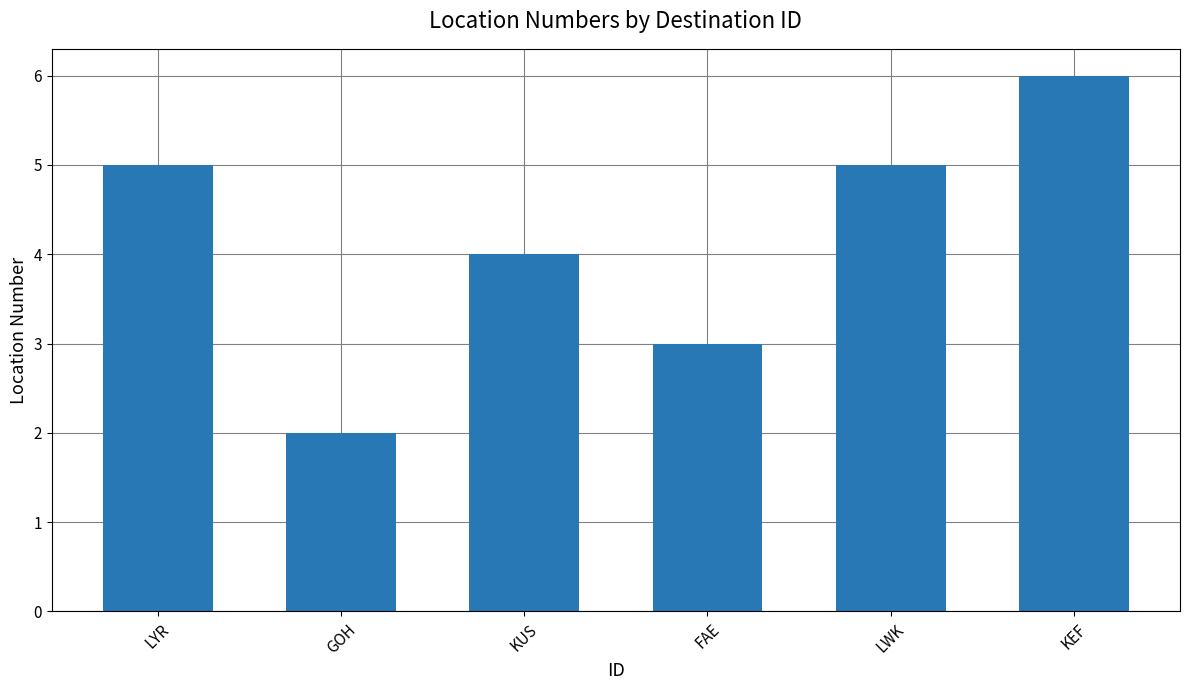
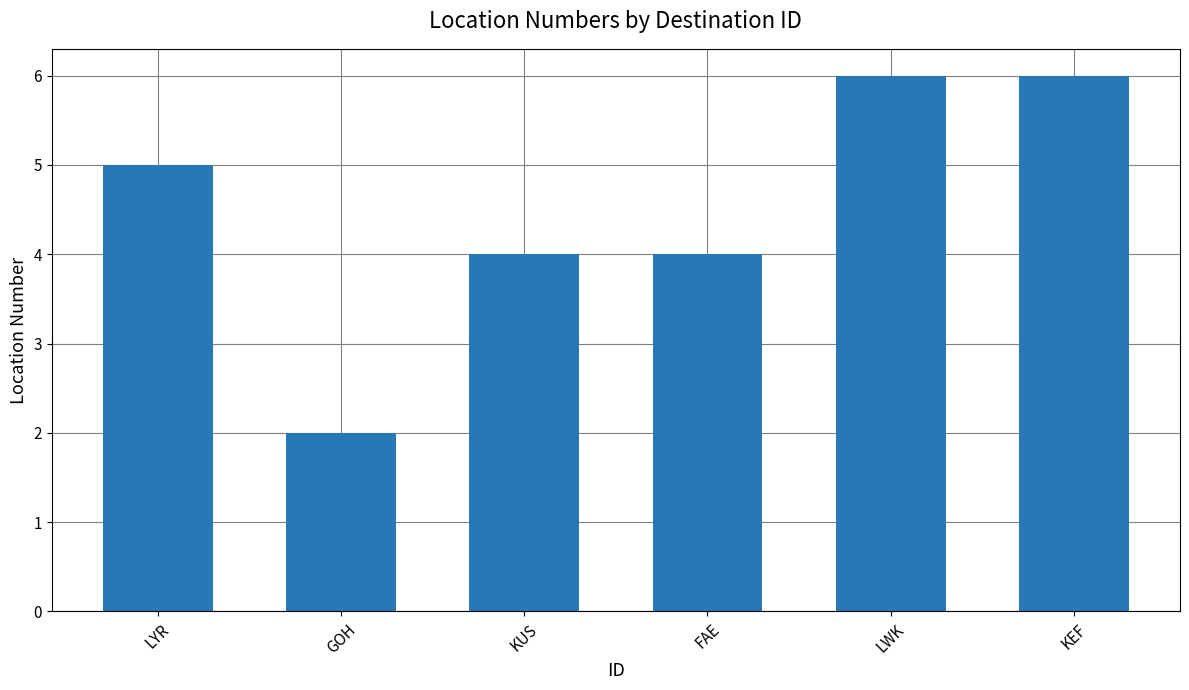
  {
    "LYR": 5,
    "GOH": 2,
    "KUS": 4,
-   "FAE": 3,
-   "LWK": 5,
+   "FAE": 4,
+   "LWK": 6,
    "KEF": 6
  }
